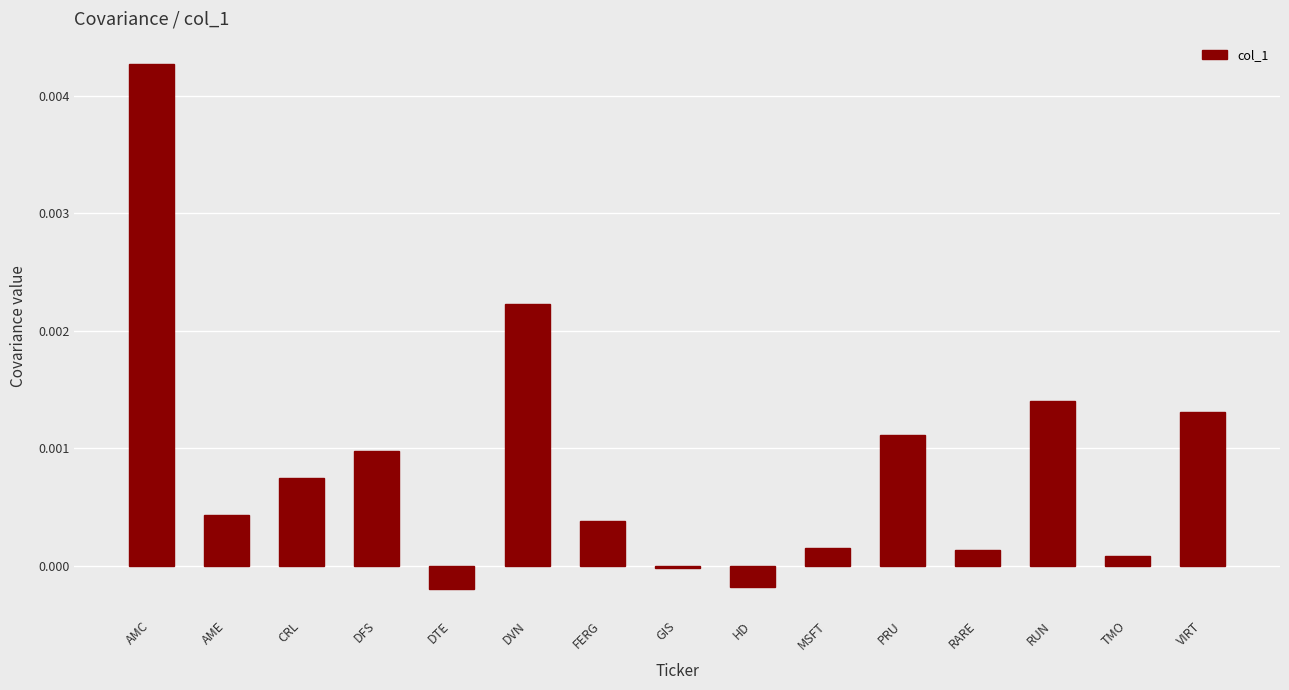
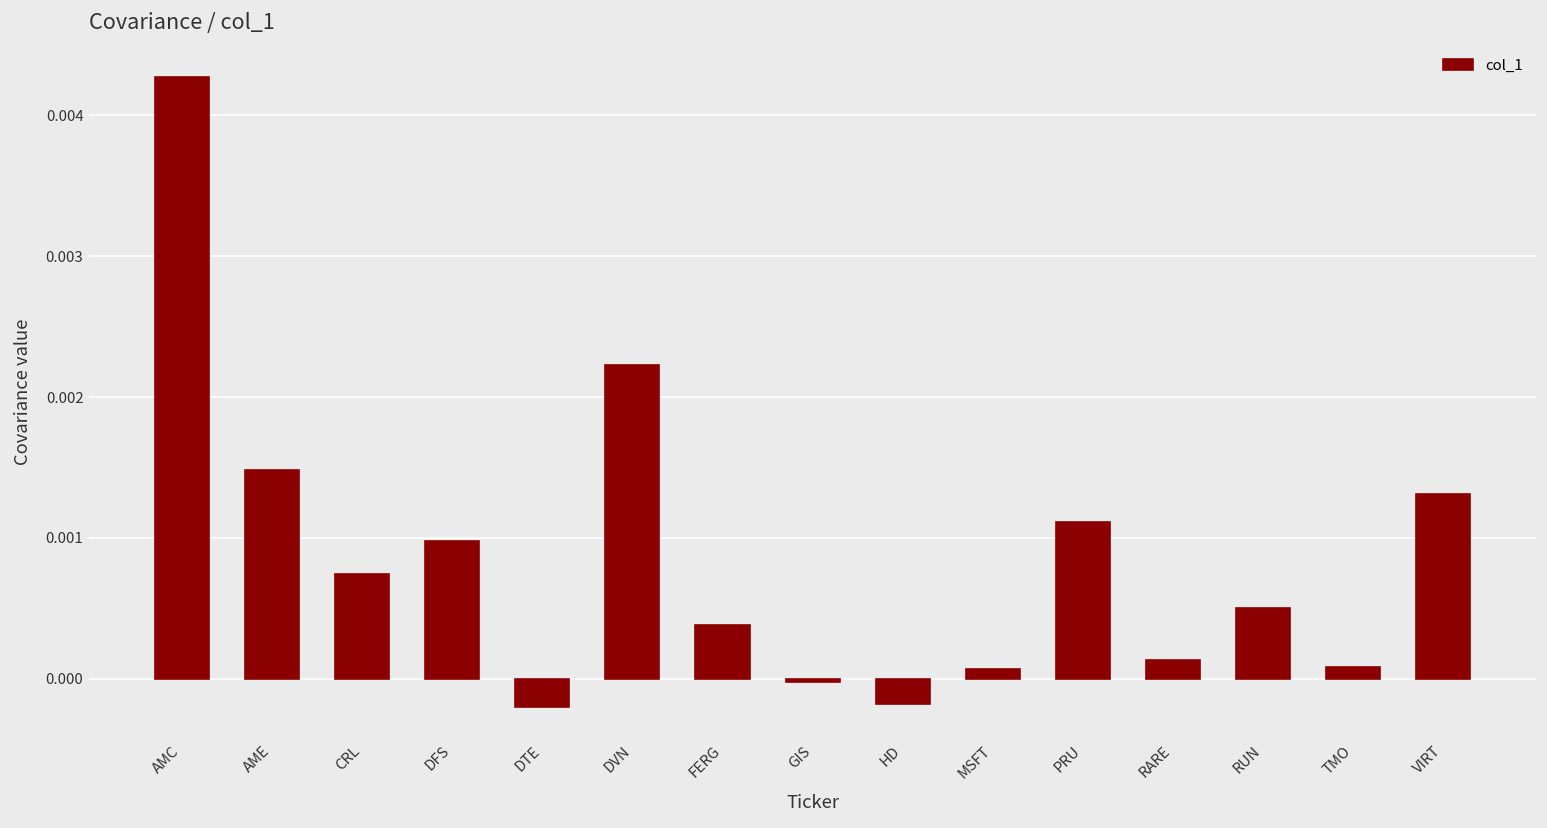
  {
    "AMC": 0.00427,
-   "AME": 0.00043,
+   "AME": 0.00148,
    "CRL": 0.00075,
    "DFS": 0.00098,
    "DTE": -0.00020,
    "DVN": 0.00223,
    "FERG": 0.00038,
    "HD": -0.00018,
-   "MSFT": 0.00015,
+   "MSFT": 0.00007,
    "PRU": 0.00111,
    "RARE": 0.00013,
-   "RUN": 0.00140,
+   "RUN": 0.00051,
    "TMO": 0.00008,
    "VIRT": 0.00131
  }
